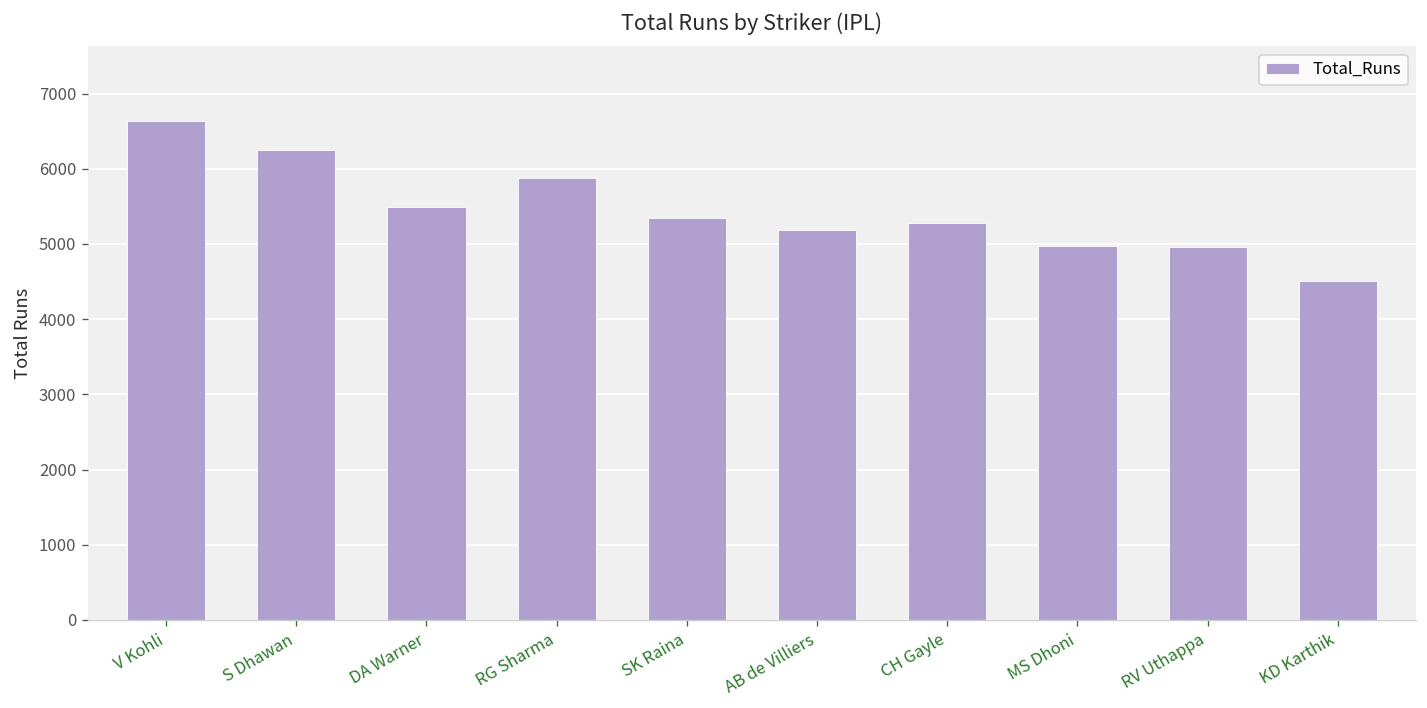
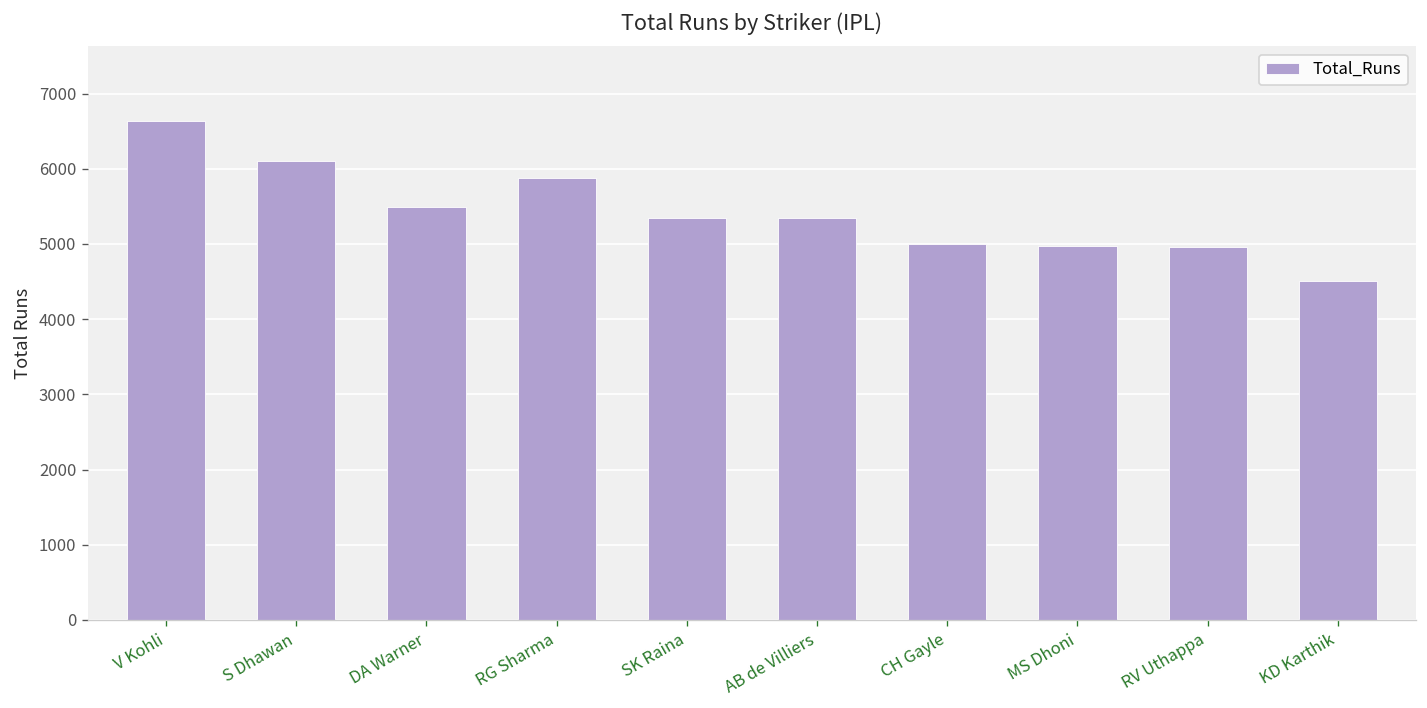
  {
    "V Kohli": 6600,
-   "S Dhawan": 6200,
+   "S Dhawan": 6100,
    "DA Warner": 5500,
    "RG Sharma": 5900,
    "SK Raina": 5300,
-   "AB de Villiers": 5200,
-   "CH Gayle": 5300,
+   "AB de Villiers": 5400,
+   "CH Gayle": 5000,
    "MS Dhoni": 5000,
    "RV Uthappa": 5000,
    "KD Karthik": 4500
  }
